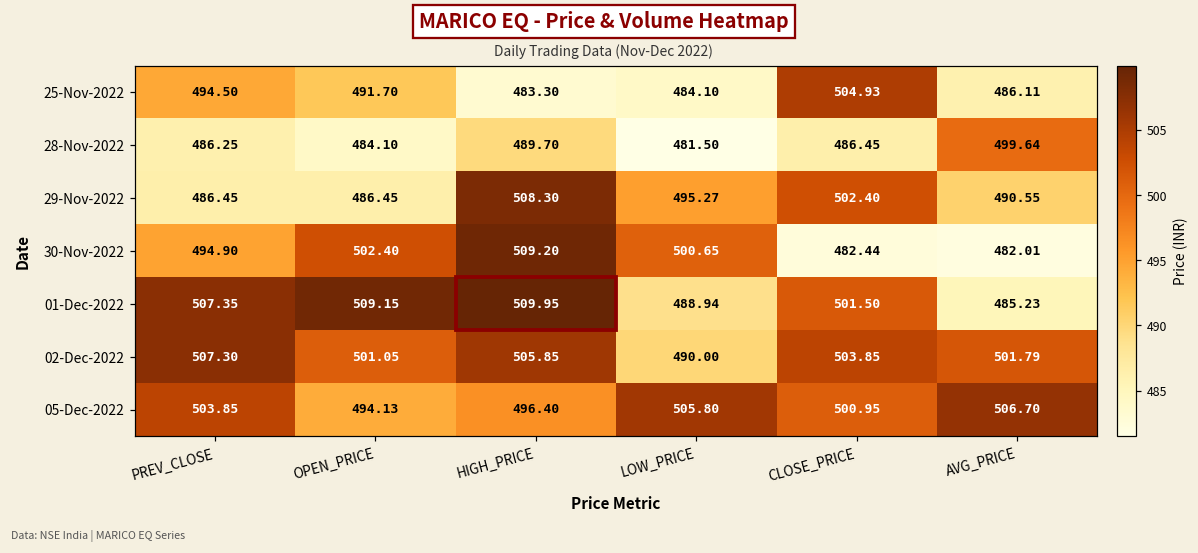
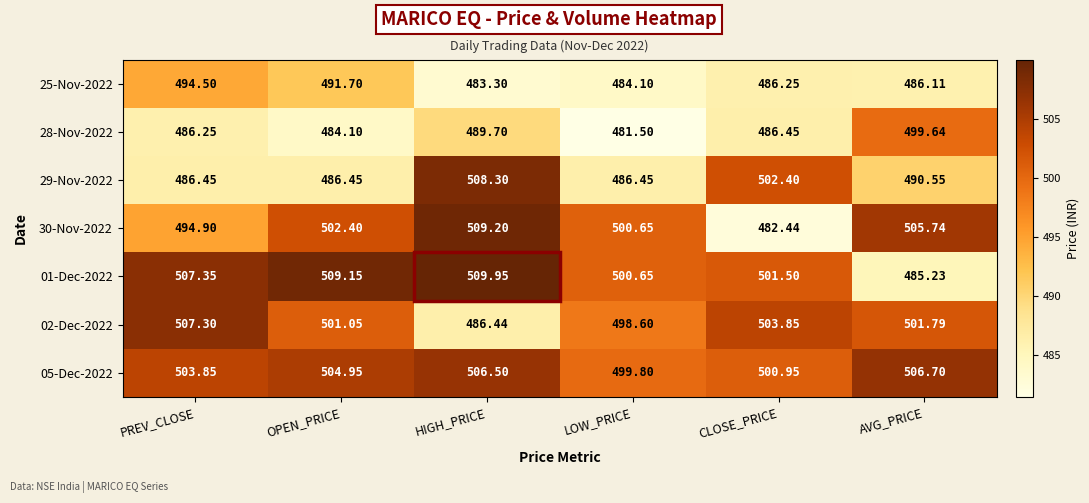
  {
    "25-Nov-2022": {
      "PREV_CLOSE": 494.50,
      "OPEN_PRICE": 491.70,
      "HIGH_PRICE": 483.30,
      "LOW_PRICE": 484.10,
-     "CLOSE_PRICE": 504.93,
+     "CLOSE_PRICE": 486.25,
      "AVG_PRICE": 486.11
    },
    "28-Nov-2022": {
      "PREV_CLOSE": 486.25,
      "OPEN_PRICE": 484.10,
      "HIGH_PRICE": 489.70,
      "LOW_PRICE": 481.50,
      "CLOSE_PRICE": 486.45,
      "AVG_PRICE": 499.64
    },
    "29-Nov-2022": {
      "PREV_CLOSE": 486.45,
      "OPEN_PRICE": 486.45,
      "HIGH_PRICE": 508.30,
-     "LOW_PRICE": 495.27,
+     "LOW_PRICE": 486.45,
      "CLOSE_PRICE": 502.40,
      "AVG_PRICE": 490.55
    },
    "30-Nov-2022": {
      "PREV_CLOSE": 494.90,
      "OPEN_PRICE": 502.40,
      "HIGH_PRICE": 509.20,
      "LOW_PRICE": 500.65,
      "CLOSE_PRICE": 482.44,
-     "AVG_PRICE": 482.01
+     "AVG_PRICE": 505.74
    },
    "01-Dec-2022": {
      "PREV_CLOSE": 507.35,
      "OPEN_PRICE": 509.15,
      "HIGH_PRICE": 509.95,
-     "LOW_PRICE": 488.94,
+     "LOW_PRICE": 500.65,
      "CLOSE_PRICE": 501.50,
      "AVG_PRICE": 485.23
    },
    "02-Dec-2022": {
      "PREV_CLOSE": 507.30,
      "OPEN_PRICE": 501.05,
-     "HIGH_PRICE": 505.85,
-     "LOW_PRICE": 490.00,
+     "HIGH_PRICE": 486.44,
+     "LOW_PRICE": 498.60,
      "CLOSE_PRICE": 503.85,
      "AVG_PRICE": 501.79
    },
    "05-Dec-2022": {
      "PREV_CLOSE": 503.85,
-     "OPEN_PRICE": 494.13,
-     "HIGH_PRICE": 496.40,
-     "LOW_PRICE": 505.80,
+     "OPEN_PRICE": 504.95,
+     "HIGH_PRICE": 506.50,
+     "LOW_PRICE": 499.80,
      "CLOSE_PRICE": 500.95,
      "AVG_PRICE": 506.70
    }
  }
